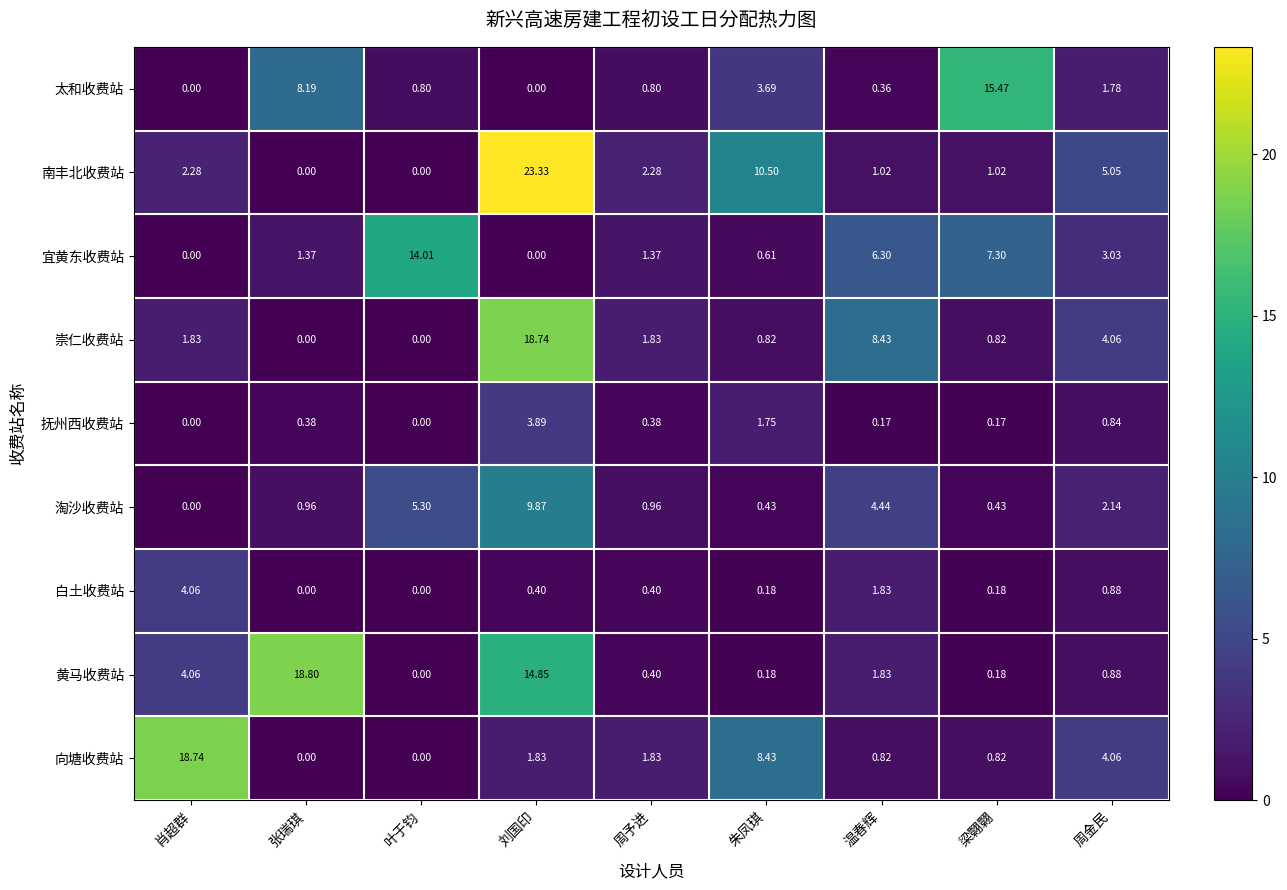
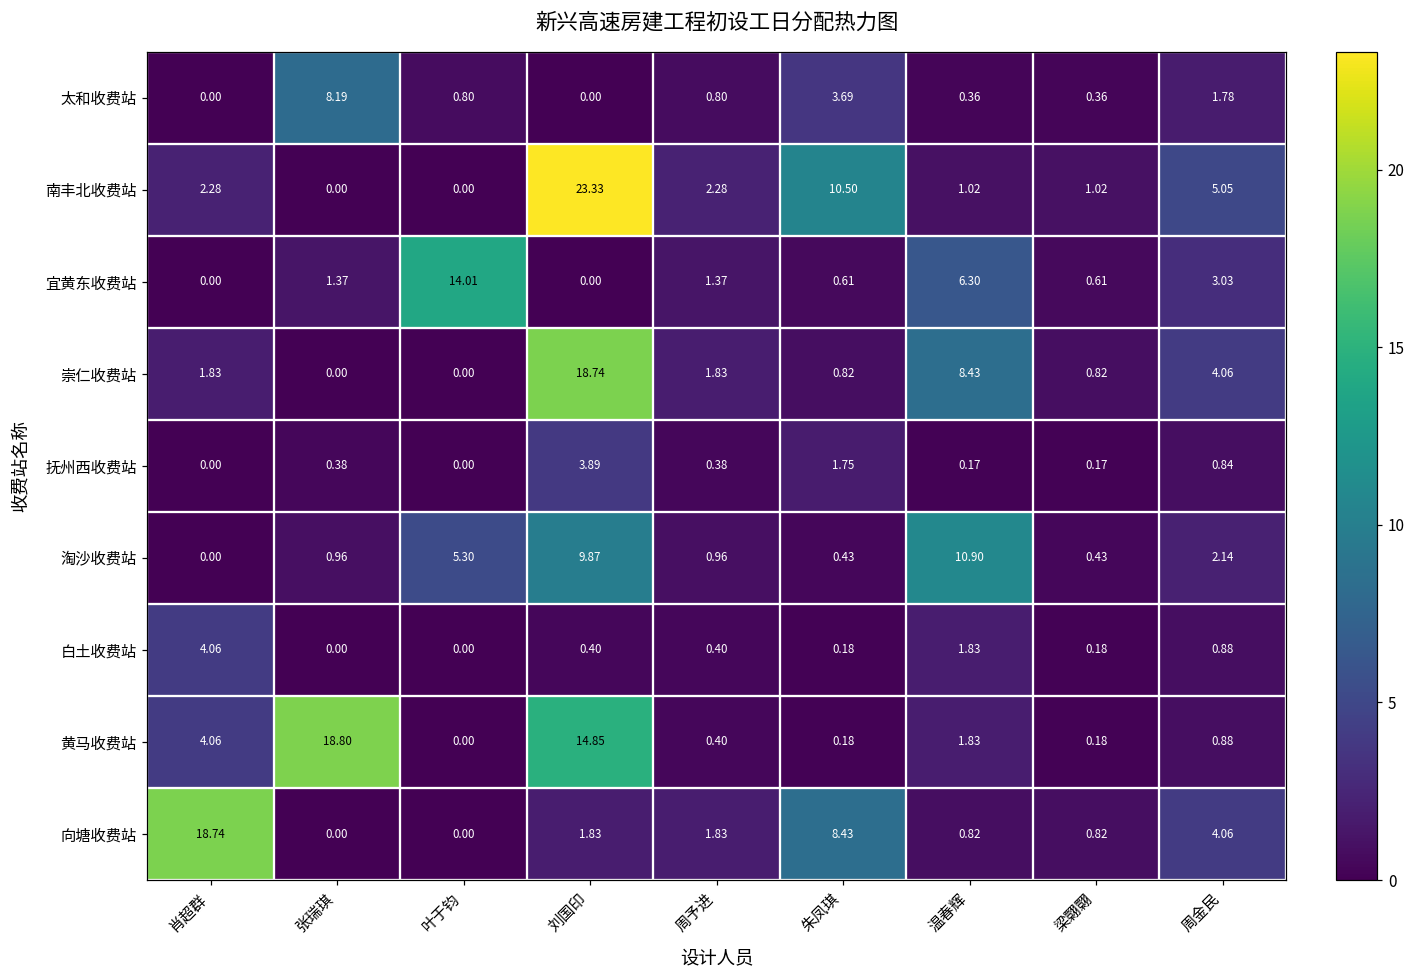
  {
    "太和收费站": {
      "肖超群": 0.00,
      "张瑞琪": 8.19,
      "叶于钧": 0.80,
      "刘国印": 0.00,
      "周予进": 0.80,
      "朱凤琪": 3.69,
      "温春辉": 0.36,
-     "梁翾翾": 15.47,
+     "梁翾翾": 0.36,
      "周金民": 1.78
    },
    "南丰北收费站": {
      "肖超群": 2.28,
      "张瑞琪": 0.00,
      "叶于钧": 0.00,
      "刘国印": 23.33,
      "周予进": 2.28,
      "朱凤琪": 10.50,
      "温春辉": 1.02,
      "梁翾翾": 1.02,
      "周金民": 5.05
    },
    "宜黄东收费站": {
      "肖超群": 0.00,
      "张瑞琪": 1.37,
      "叶于钧": 14.01,
      "刘国印": 0.00,
      "周予进": 1.37,
      "朱凤琪": 0.61,
      "温春辉": 6.30,
-     "梁翾翾": 7.30,
+     "梁翾翾": 0.61,
      "周金民": 3.03
    },
    "崇仁收费站": {
      "肖超群": 1.83,
      "张瑞琪": 0.00,
      "叶于钧": 0.00,
      "刘国印": 18.74,
      "周予进": 1.83,
      "朱凤琪": 0.82,
      "温春辉": 8.43,
      "梁翾翾": 0.82,
      "周金民": 4.06
    },
    "抚州西收费站": {
      "肖超群": 0.00,
      "张瑞琪": 0.38,
      "叶于钧": 0.00,
      "刘国印": 3.89,
      "周予进": 0.38,
      "朱凤琪": 1.75,
      "温春辉": 0.17,
      "梁翾翾": 0.17,
      "周金民": 0.84
    },
    "淘沙收费站": {
      "肖超群": 0.00,
      "张瑞琪": 0.96,
      "叶于钧": 5.30,
      "刘国印": 9.87,
      "周予进": 0.96,
      "朱凤琪": 0.43,
-     "温春辉": 4.44,
+     "温春辉": 10.90,
      "梁翾翾": 0.43,
      "周金民": 2.14
    },
    "白土收费站": {
      "肖超群": 4.06,
      "张瑞琪": 0.00,
      "叶于钧": 0.00,
      "刘国印": 0.40,
      "周予进": 0.40,
      "朱凤琪": 0.18,
      "温春辉": 1.83,
      "梁翾翾": 0.18,
      "周金民": 0.88
    },
    "黄马收费站": {
      "肖超群": 4.06,
      "张瑞琪": 18.80,
      "叶于钧": 0.00,
      "刘国印": 14.85,
      "周予进": 0.40,
      "朱凤琪": 0.18,
      "温春辉": 1.83,
      "梁翾翾": 0.18,
      "周金民": 0.88
    },
    "向塘收费站": {
      "肖超群": 18.74,
      "张瑞琪": 0.00,
      "叶于钧": 0.00,
      "刘国印": 1.83,
      "周予进": 1.83,
      "朱凤琪": 8.43,
      "温春辉": 0.82,
      "梁翾翾": 0.82,
      "周金民": 4.06
    }
  }
